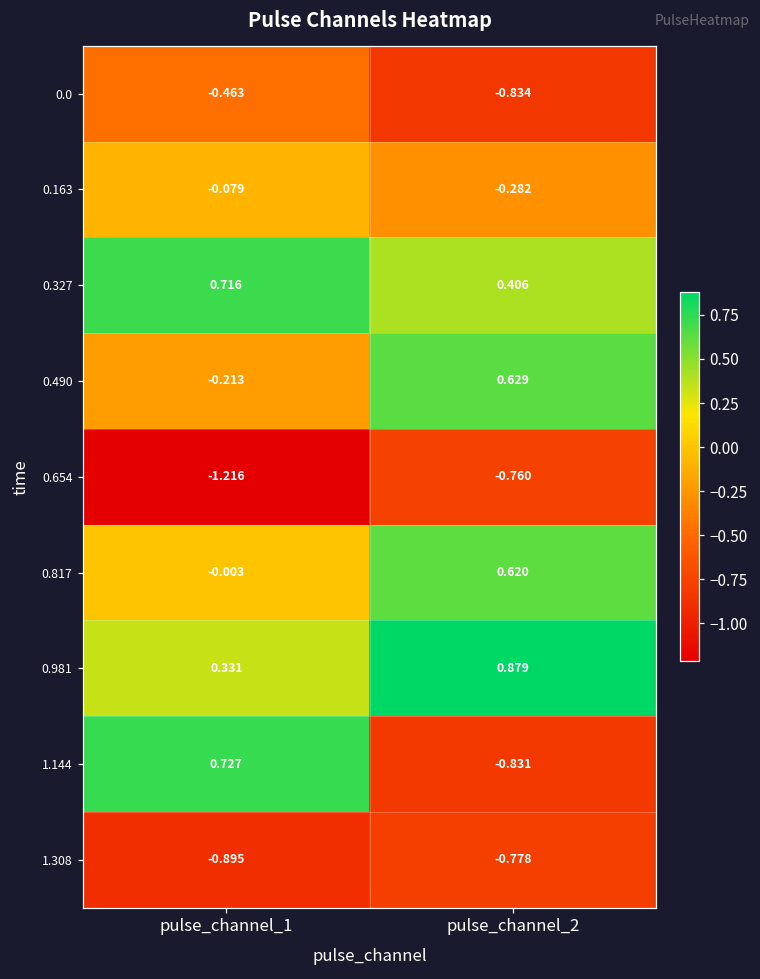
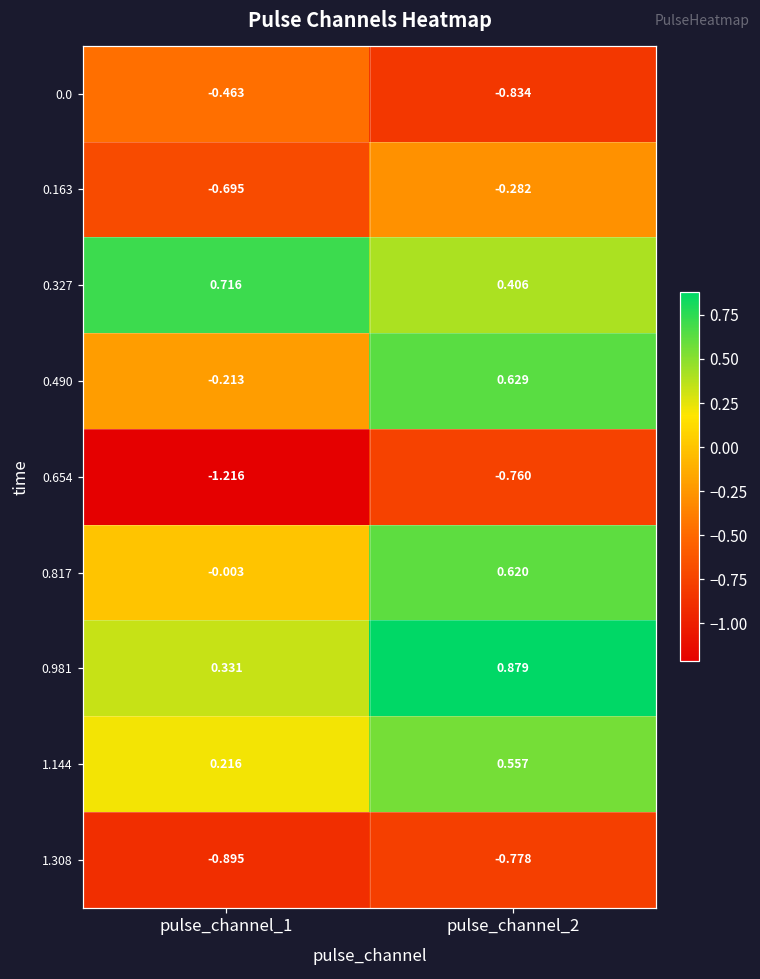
  {
    "0.0": {
      "pulse_channel_1": -0.463,
      "pulse_channel_2": -0.834
    },
    "0.163": {
-     "pulse_channel_1": -0.079,
+     "pulse_channel_1": -0.695,
      "pulse_channel_2": -0.282
    },
    "0.327": {
      "pulse_channel_1": 0.716,
      "pulse_channel_2": 0.406
    },
    "0.490": {
      "pulse_channel_1": -0.213,
      "pulse_channel_2": 0.629
    },
    "0.654": {
      "pulse_channel_1": -1.216,
      "pulse_channel_2": -0.760
    },
    "0.817": {
      "pulse_channel_1": -0.003,
      "pulse_channel_2": 0.620
    },
    "0.981": {
      "pulse_channel_1": 0.331,
      "pulse_channel_2": 0.879
    },
    "1.144": {
-     "pulse_channel_1": 0.727,
-     "pulse_channel_2": -0.831
+     "pulse_channel_1": 0.216,
+     "pulse_channel_2": 0.557
    },
    "1.308": {
      "pulse_channel_1": -0.895,
      "pulse_channel_2": -0.778
    }
  }
